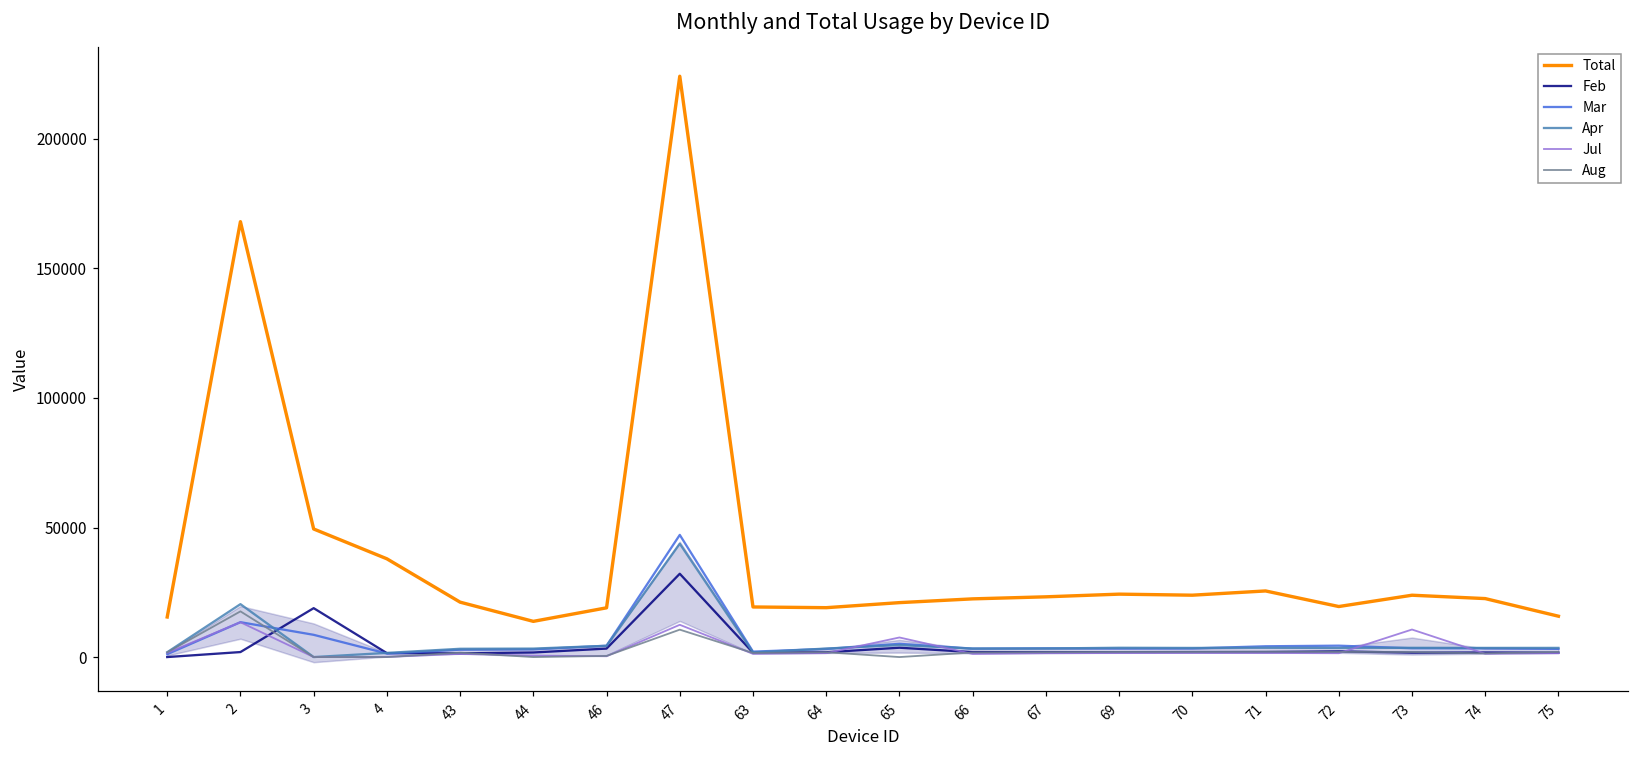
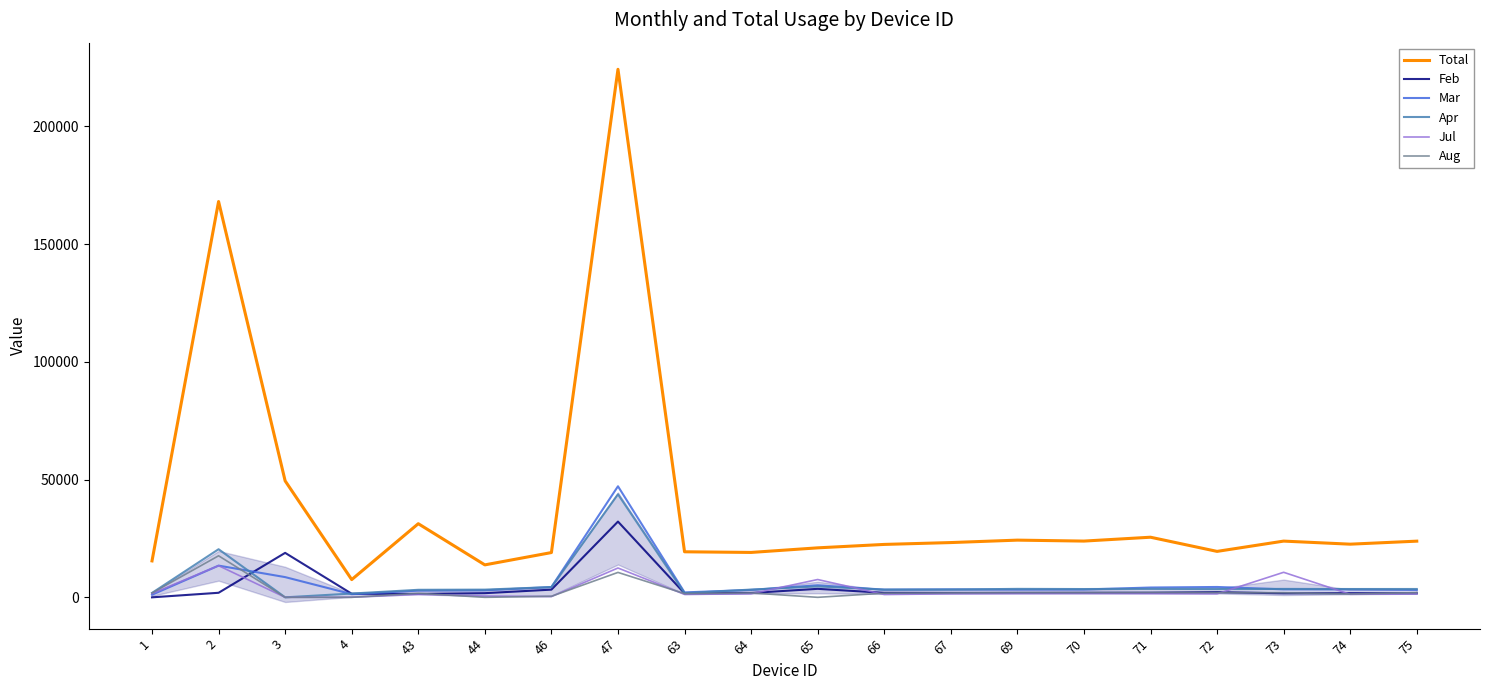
  {
    "Total": {
      "1": 15000,
      "2": 168000,
      "3": 49000,
-     "4": 38000,
-     "43": 21000,
+     "4": 8000,
+     "43": 31000,
      "44": 14000,
      "46": 19000,
      "47": 224000,
      "63": 19000,
      "64": 19000,
      "65": 21000,
      "66": 22000,
      "67": 23000,
      "69": 24000,
      "70": 24000,
      "71": 26000,
      "72": 20000,
      "73": 24000,
      "74": 23000,
-     "75": 16000
+     "75": 24000
    },
    "Jul": {
      "47": 12000,
      "73": 11000
    }
  }
